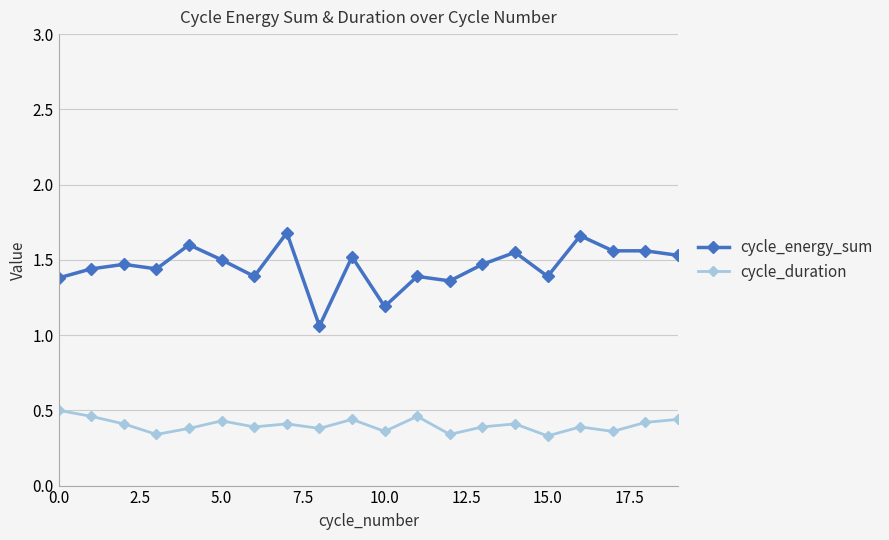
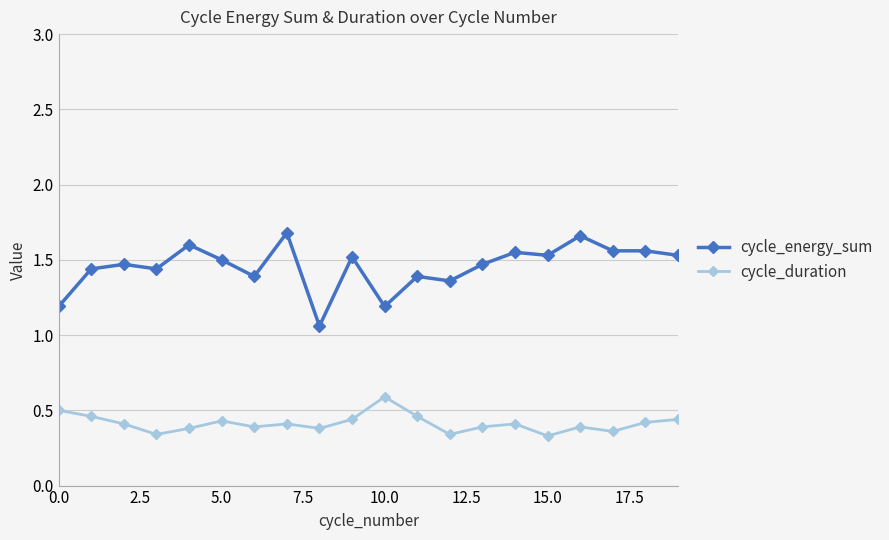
  {
    "cycle_energy_sum": {
-     "0.0": 1.38,
+     "0.0": 1.19,
      "5.0": 1.50,
      "10.0": 1.19,
-     "15.0": 1.39
+     "15.0": 1.53
    },
    "cycle_duration": {
      "0.0": 0.50,
      "5.0": 0.43,
-     "10.0": 0.36,
+     "10.0": 0.59,
      "15.0": 0.33
    }
  }
